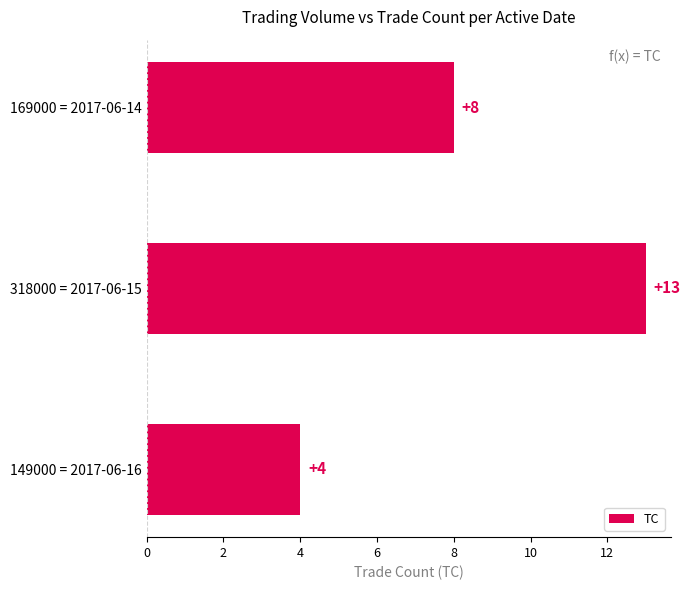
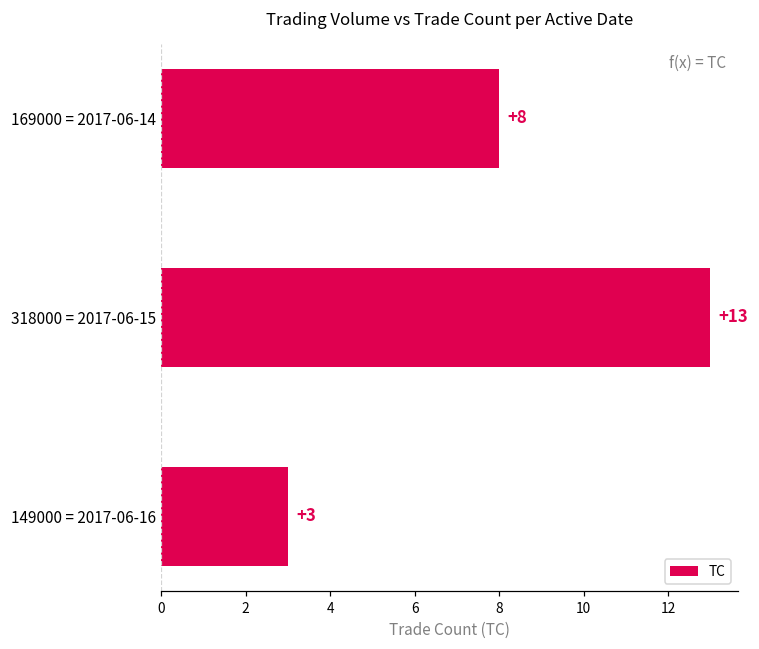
  {
    "169000 = 2017-06-14": "+8",
    "318000 = 2017-06-15": "+13",
-   "149000 = 2017-06-16": "+4"
+   "149000 = 2017-06-16": "+3"
  }
